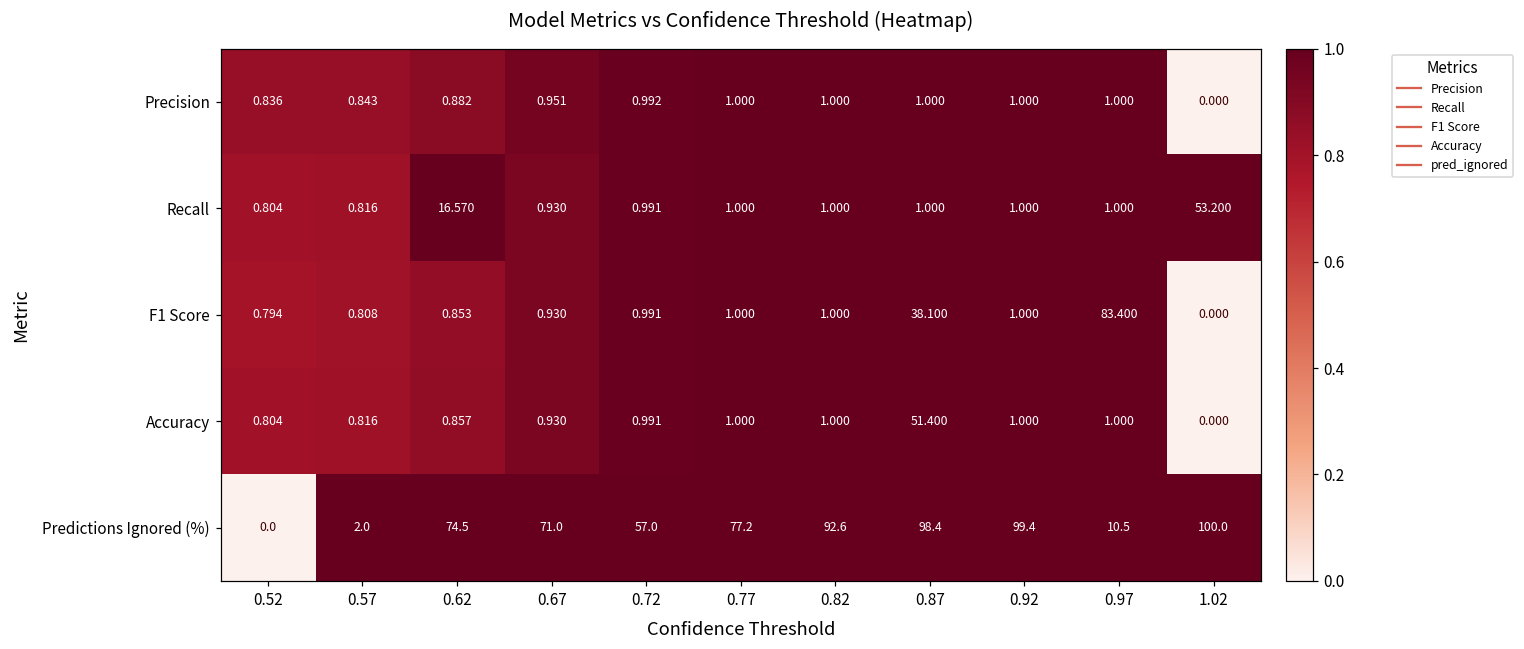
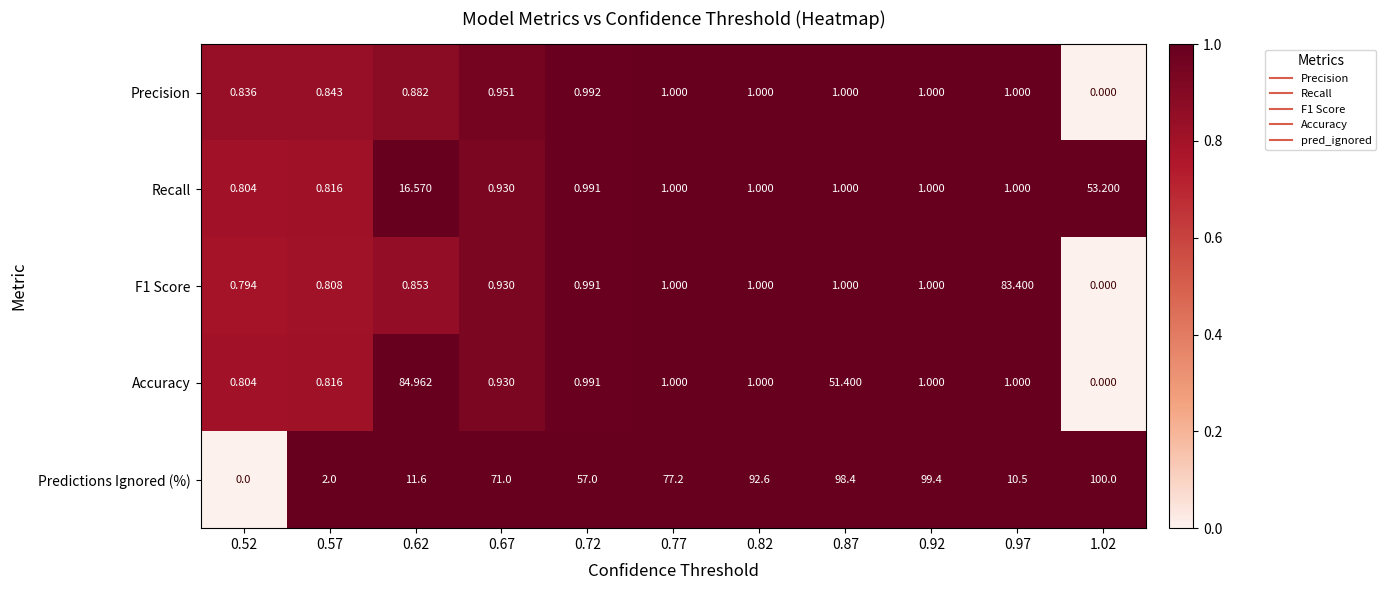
  {
    "Precision": {
      "0.52": 0.836,
      "0.57": 0.843,
      "0.62": 0.882,
      "0.67": 0.951,
      "0.72": 0.992,
      "0.77": 1.000,
      "0.82": 1.000,
      "0.87": 1.000,
      "0.92": 1.000,
      "0.97": 1.000,
      "1.02": 0.000
    },
    "Recall": {
      "0.52": 0.804,
      "0.57": 0.816,
      "0.62": 16.570,
      "0.67": 0.930,
      "0.72": 0.991,
      "0.77": 1.000,
      "0.82": 1.000,
      "0.87": 1.000,
      "0.92": 1.000,
      "0.97": 1.000,
      "1.02": 53.200
    },
    "F1 Score": {
      "0.52": 0.794,
      "0.57": 0.808,
      "0.62": 0.853,
      "0.67": 0.930,
      "0.72": 0.991,
      "0.77": 1.000,
      "0.82": 1.000,
-     "0.87": 38.100,
+     "0.87": 1.000,
      "0.92": 1.000,
      "0.97": 83.400,
      "1.02": 0.000
    },
    "Accuracy": {
      "0.52": 0.804,
      "0.57": 0.816,
-     "0.62": 0.857,
+     "0.62": 84.962,
      "0.67": 0.930,
      "0.72": 0.991,
      "0.77": 1.000,
      "0.82": 1.000,
      "0.87": 51.400,
      "0.92": 1.000,
      "0.97": 1.000,
      "1.02": 0.000
    },
    "Predictions Ignored (%)": {
      "0.52": 0.0,
      "0.57": 2.0,
-     "0.62": 74.5,
+     "0.62": 11.6,
      "0.67": 71.0,
      "0.72": 57.0,
      "0.77": 77.2,
      "0.82": 92.6,
      "0.87": 98.4,
      "0.92": 99.4,
      "0.97": 10.5,
      "1.02": 100.0
    }
  }
